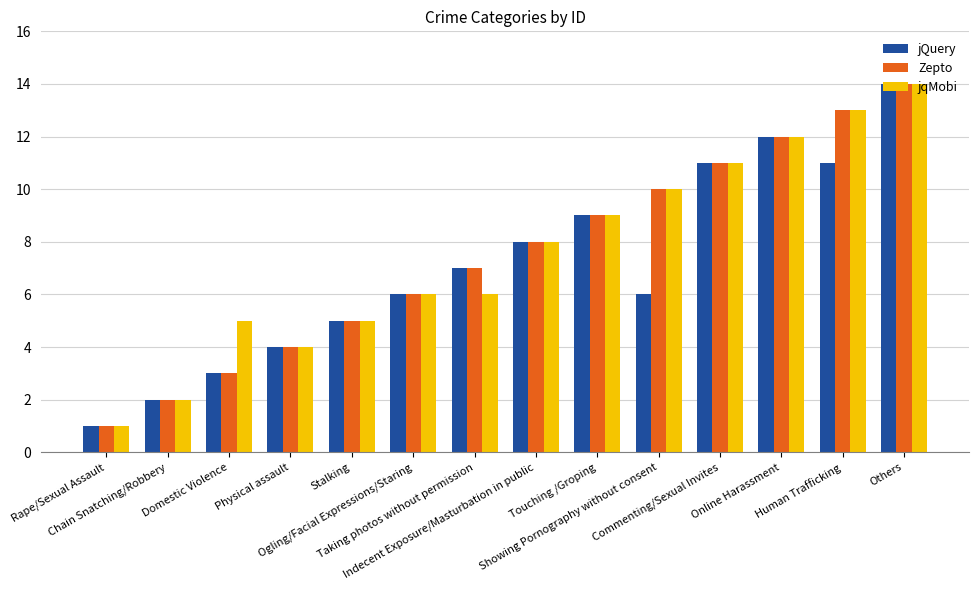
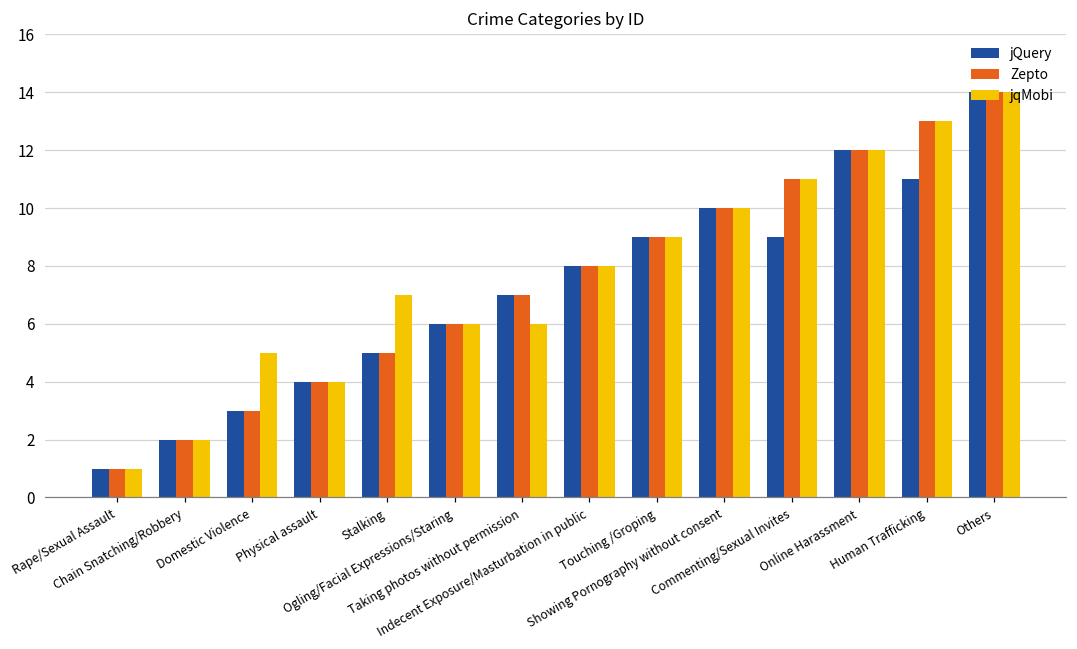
  {
    "jQuery": {
      "Rape/Sexual Assault": 1,
      "Chain Snatching/Robbery": 2,
      "Domestic Violence": 3,
      "Physical assault": 4,
      "Stalking": 5,
      "Ogling/Facial Expressions/Staring": 6,
      "Taking photos without permission": 7,
      "Indecent Exposure/Masturbation in public": 8,
      "Touching /Groping": 9,
-     "Showing Pornography without consent": 6,
-     "Commenting/Sexual Invites": 11,
+     "Showing Pornography without consent": 10,
+     "Commenting/Sexual Invites": 9,
      "Online Harassment": 12,
      "Human Trafficking": 11,
      "Others": 14
    },
    "Zepto": {
      "Rape/Sexual Assault": 1,
      "Chain Snatching/Robbery": 2,
      "Domestic Violence": 3,
      "Physical assault": 4,
      "Stalking": 5,
      "Ogling/Facial Expressions/Staring": 6,
      "Taking photos without permission": 7,
      "Indecent Exposure/Masturbation in public": 8,
      "Touching /Groping": 9,
      "Showing Pornography without consent": 10,
      "Commenting/Sexual Invites": 11,
      "Online Harassment": 12,
      "Human Trafficking": 13,
      "Others": 14
    },
    "jqMobi": {
      "Rape/Sexual Assault": 1,
      "Chain Snatching/Robbery": 2,
      "Domestic Violence": 5,
      "Physical assault": 4,
-     "Stalking": 5,
+     "Stalking": 7,
      "Ogling/Facial Expressions/Staring": 6,
      "Taking photos without permission": 6,
      "Indecent Exposure/Masturbation in public": 8,
      "Touching /Groping": 9,
      "Showing Pornography without consent": 10,
      "Commenting/Sexual Invites": 11,
      "Online Harassment": 12,
      "Human Trafficking": 13,
      "Others": 14
    }
  }
